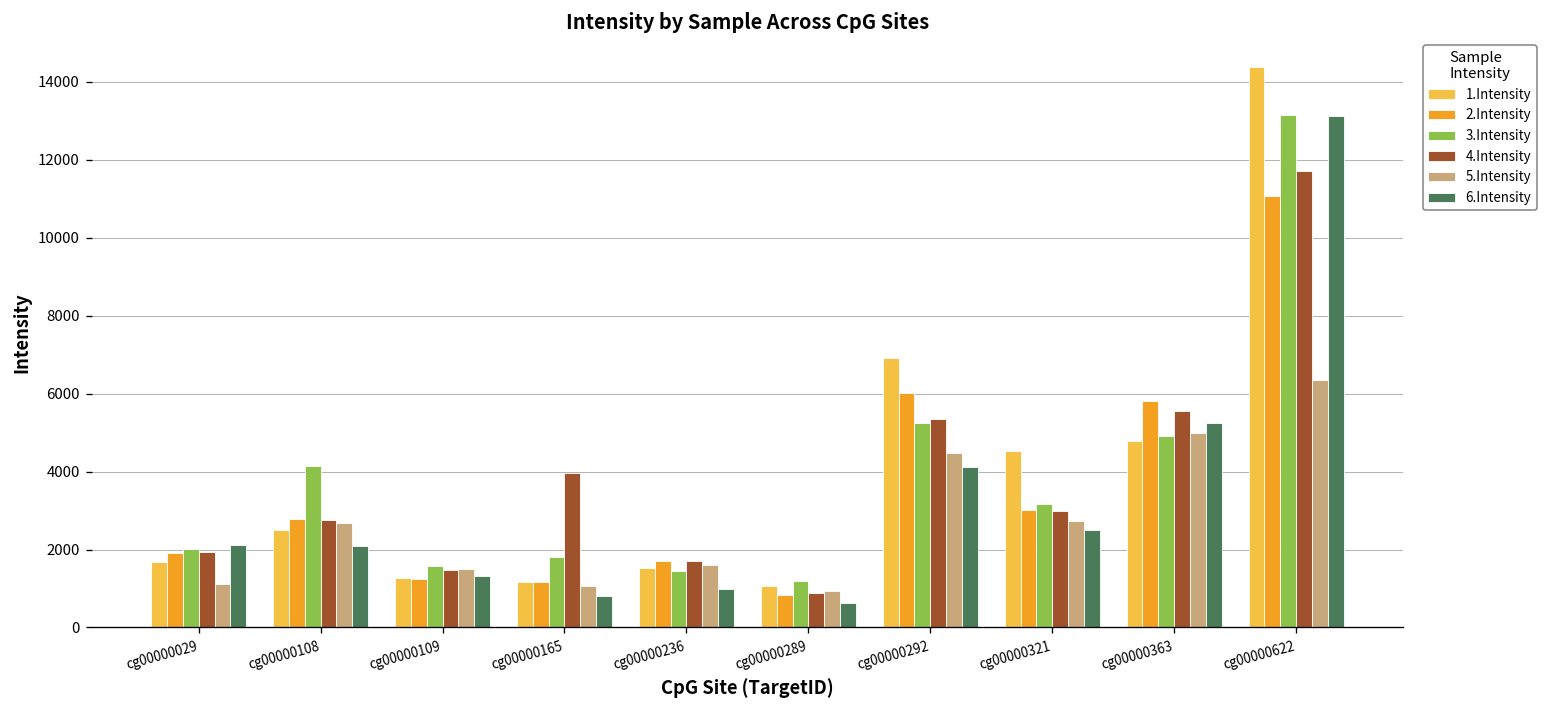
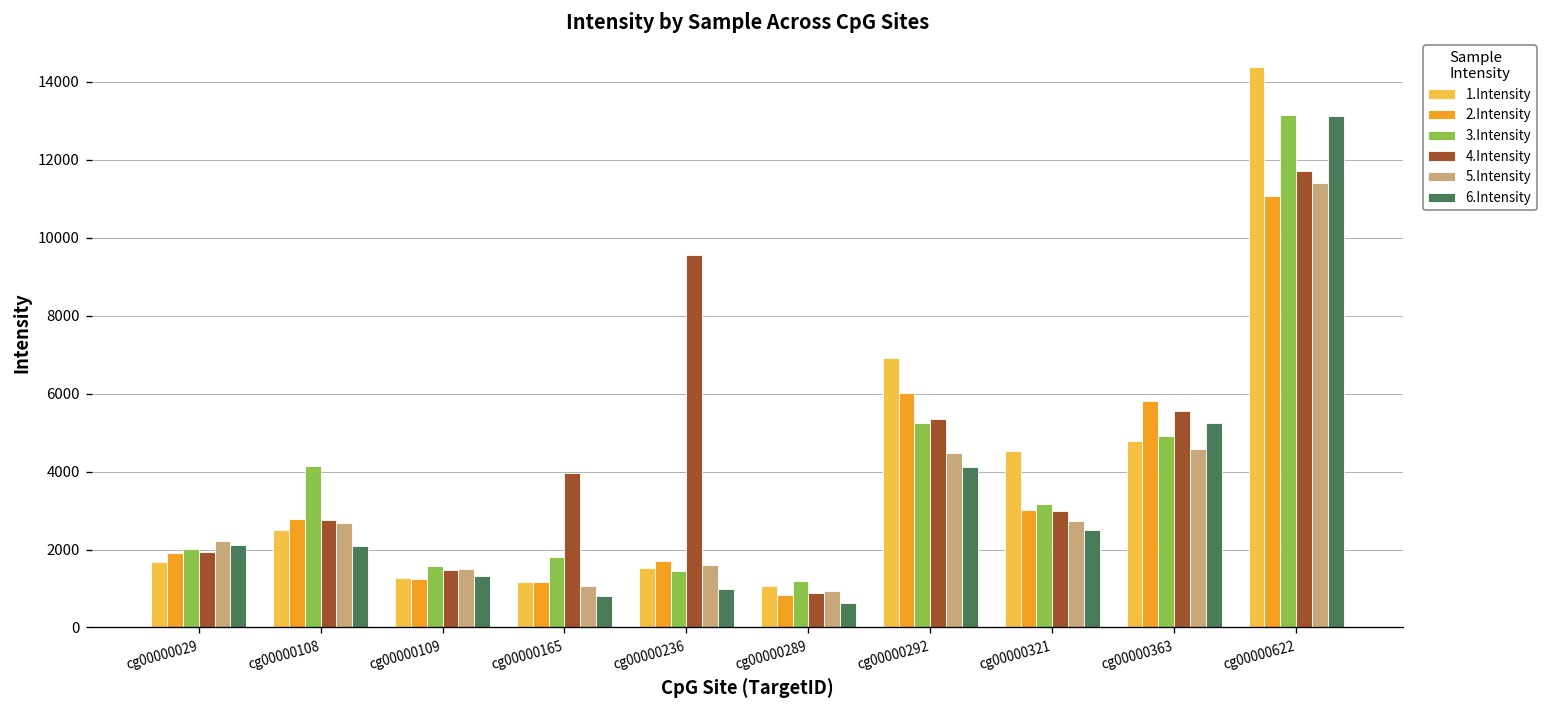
  {
    "3.Intensity": {
      "cg00000029": 2000,
      "cg00000108": 4200,
      "cg00000109": 1600,
      "cg00000165": 1800,
      "cg00000236": 1500,
      "cg00000289": 1200,
      "cg00000292": 5300,
      "cg00000321": 3200,
      "cg00000363": 4900,
      "cg00000622": 13200
    },
    "4.Intensity": {
      "cg00000029": 1900,
      "cg00000108": 2800,
      "cg00000109": 1500,
      "cg00000165": 4000,
-     "cg00000236": 1700,
+     "cg00000236": 9600,
      "cg00000289": 900,
      "cg00000292": 5400,
      "cg00000321": 3000,
      "cg00000363": 5600,
      "cg00000622": 11700
    },
    "5.Intensity": {
-     "cg00000029": 1100,
+     "cg00000029": 2200,
      "cg00000108": 2700,
      "cg00000109": 1500,
      "cg00000165": 1100,
      "cg00000236": 1600,
      "cg00000289": 900,
      "cg00000292": 4500,
      "cg00000321": 2700,
-     "cg00000363": 5000,
-     "cg00000622": 6400
+     "cg00000363": 4600,
+     "cg00000622": 11400
    },
    "6.Intensity": {
      "cg00000029": 2100,
      "cg00000108": 2100,
      "cg00000109": 1300,
      "cg00000165": 800,
      "cg00000236": 1000,
      "cg00000289": 600,
      "cg00000292": 4100,
      "cg00000321": 2500,
      "cg00000363": 5200,
      "cg00000622": 13100
    }
  }
